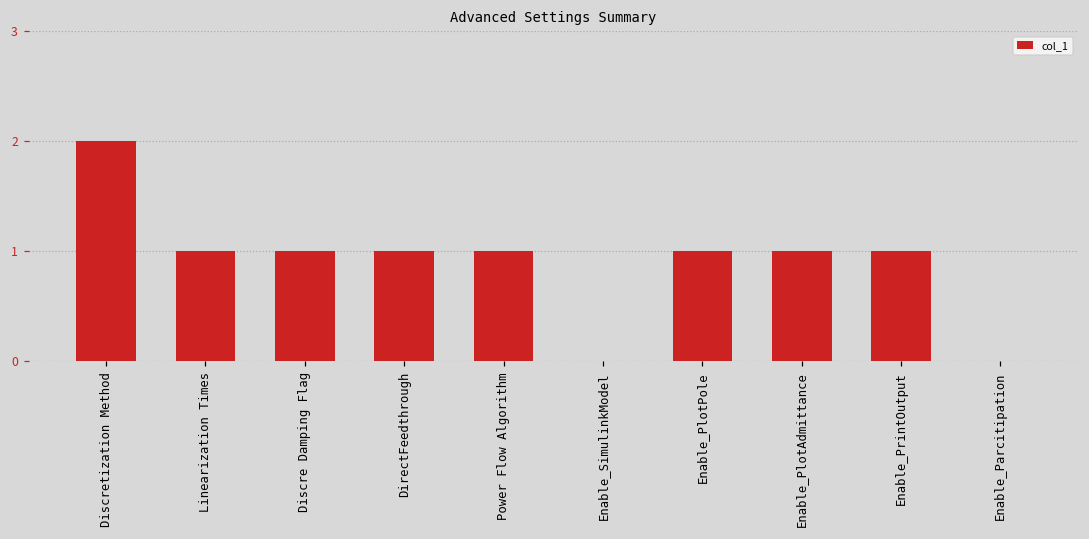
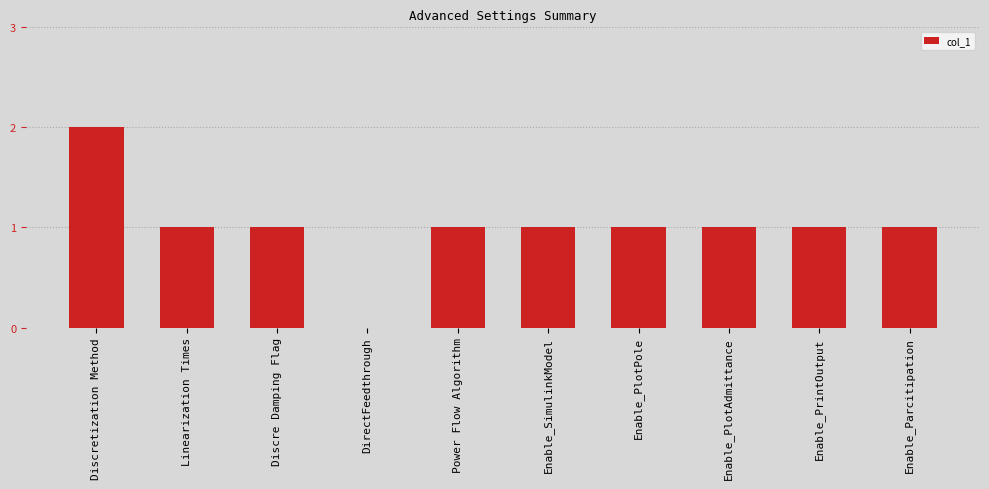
  {
    "Discretization Method": 2,
    "Linearization Times": 1,
    "Discre Damping Flag": 1,
-   "DirectFeedthrough": 1,
+   "DirectFeedthrough": 0,
    "Power Flow Algorithm": 1,
-   "Enable_SimulinkModel": 0,
+   "Enable_SimulinkModel": 1,
    "Enable_PlotPole": 1,
    "Enable_PlotAdmittance": 1,
    "Enable_PrintOutput": 1,
-   "Enable_Parcitipation": 0
+   "Enable_Parcitipation": 1
  }
